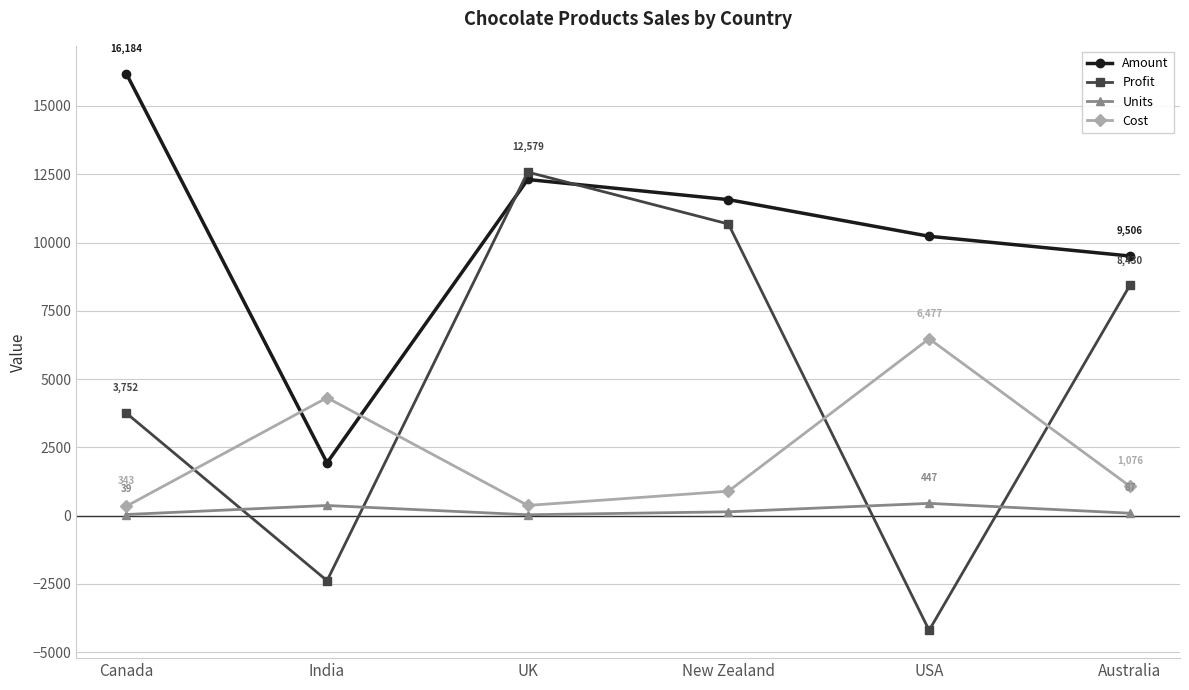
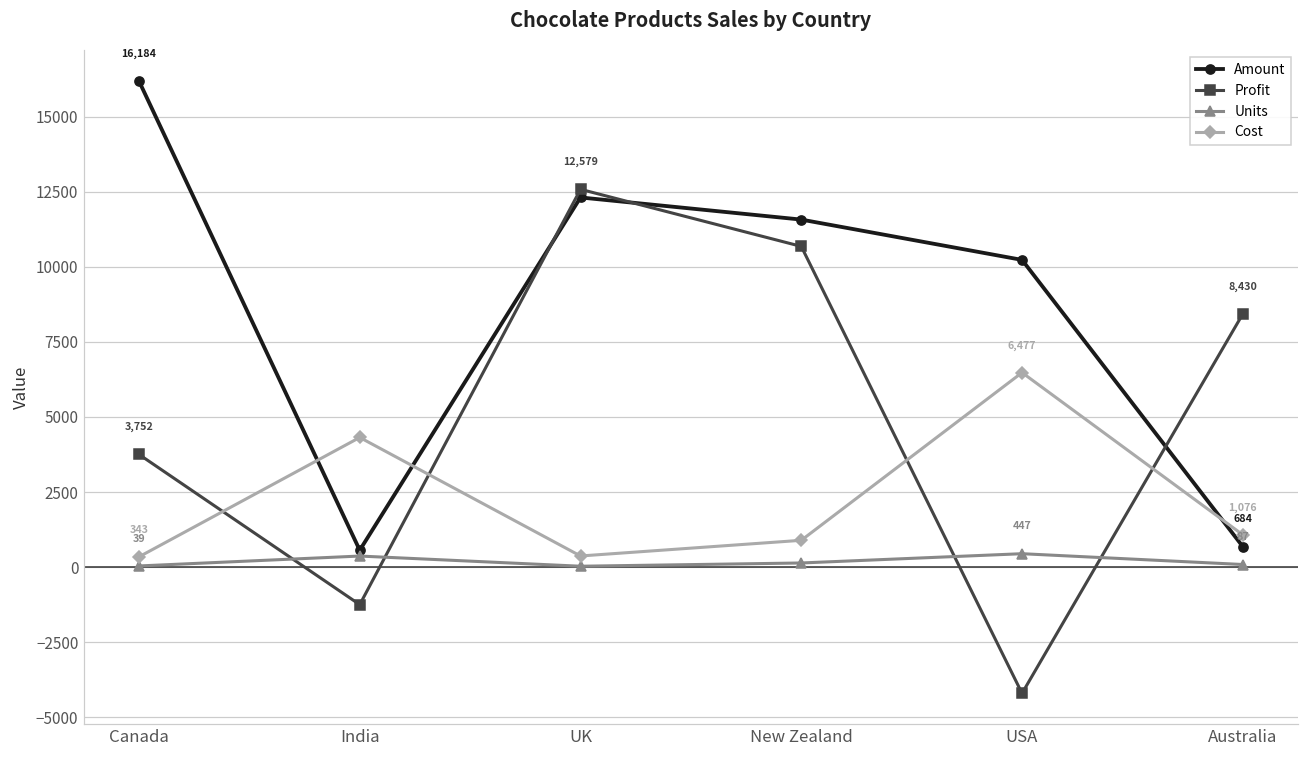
  {
    "Amount": {
      "Canada": "16,184",
-     "India": "1900",
-     "Australia": "9,506"
+     "India": "600",
+     "Australia": "684"
    },
    "Profit": {
-     "India": "-2400",
+     "India": "-1200",
      "New Zealand": "10700",
      "USA": "-4200"
    }
  }
